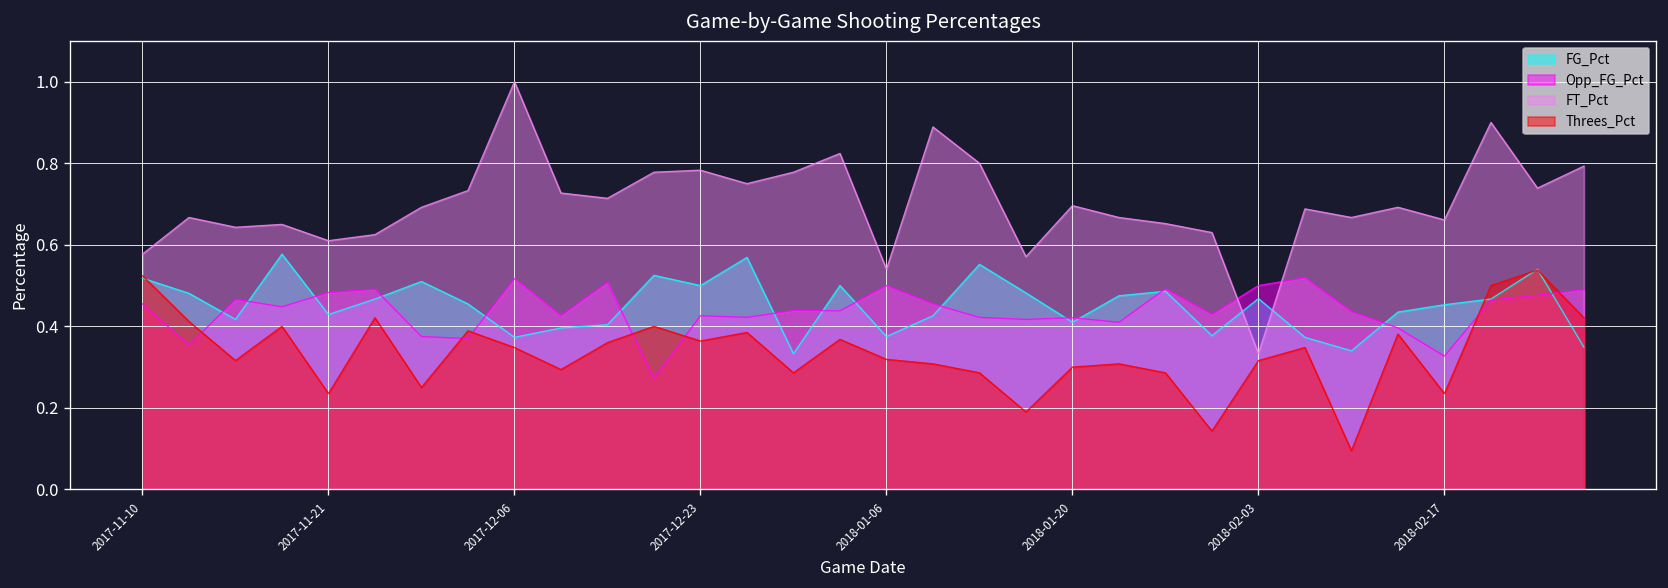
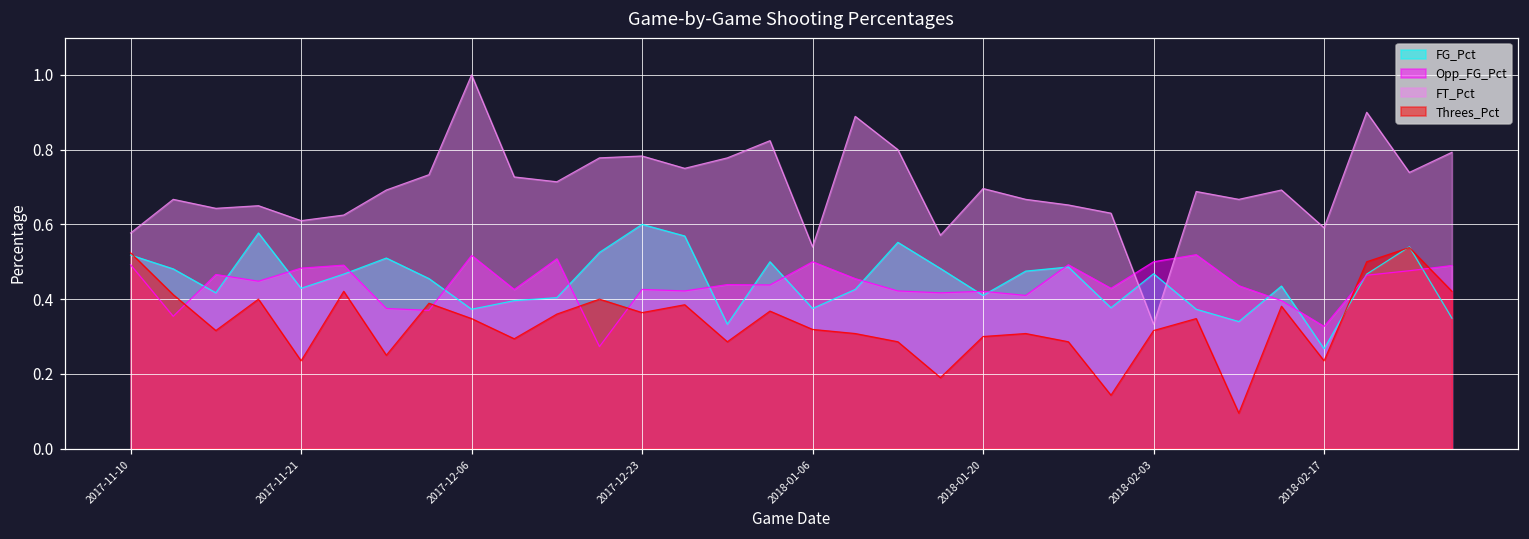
  {
    "FG_Pct": {
      "2017-11-21": 0.43,
      "2017-12-06": 0.37,
-     "2017-12-23": 0.5,
+     "2017-12-23": 0.6,
      "2018-01-06": 0.38,
      "2018-01-20": 0.41,
      "2018-02-03": 0.47,
-     "2018-02-17": 0.45
+     "2018-02-17": 0.27
    },
    "Opp_FG_Pct": {
-     "2017-11-10": 0.46,
+     "2017-11-10": 0.49,
      "2017-11-21": 0.48,
      "2017-12-06": 0.52,
      "2017-12-23": 0.43,
      "2018-01-06": 0.50,
      "2018-01-20": 0.42,
      "2018-02-03": 0.50,
      "2018-02-17": 0.33
    },
    "FT_Pct": {
      "2017-11-10": 0.58,
      "2017-11-21": 0.61,
      "2017-12-06": 1.00,
      "2017-12-23": 0.78,
      "2018-01-06": 0.54,
      "2018-01-20": 0.70,
      "2018-02-03": 0.33,
-     "2018-02-17": 0.66
+     "2018-02-17": 0.59
    },
    "Threes_Pct": {
      "2017-11-21": 0.24,
      "2017-12-06": 0.35,
      "2017-12-23": 0.36,
      "2018-01-06": 0.32,
      "2018-01-20": 0.30,
      "2018-02-03": 0.32,
      "2018-02-17": 0.24
    }
  }
